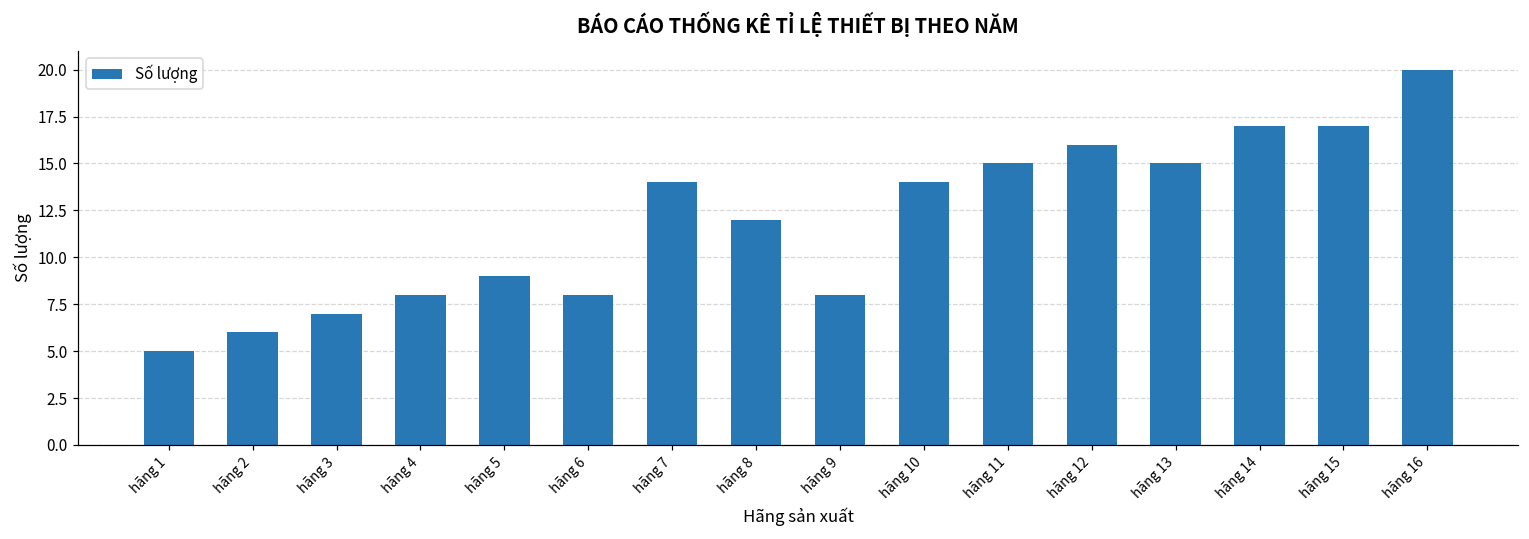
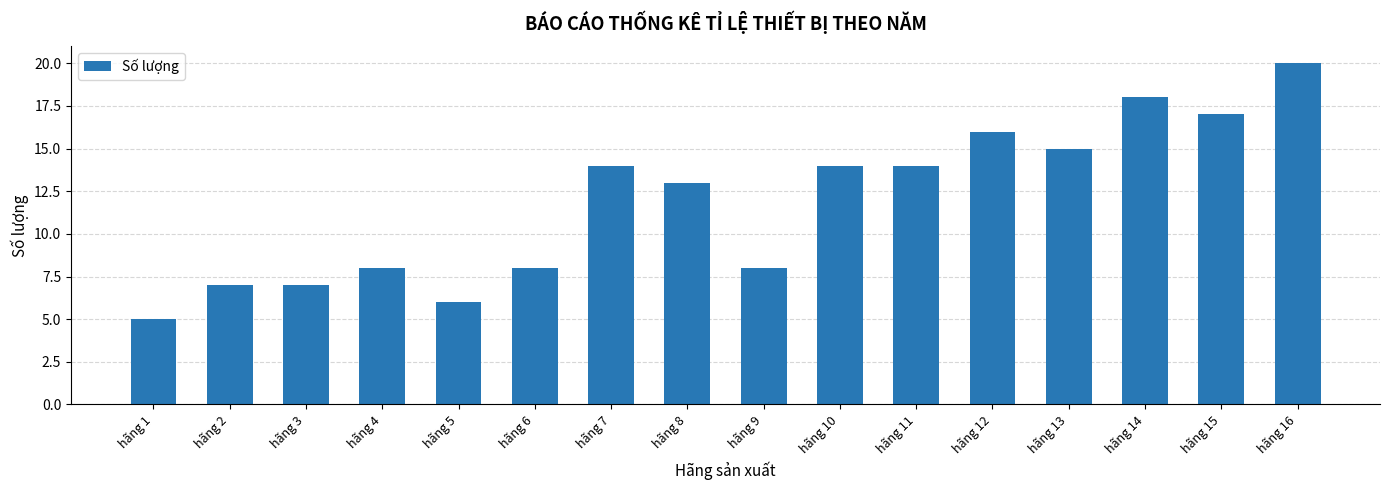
  {
    "hãng 1": 5,
-   "hãng 2": 6,
+   "hãng 2": 7,
    "hãng 3": 7,
    "hãng 4": 8,
-   "hãng 5": 9,
+   "hãng 5": 6,
    "hãng 6": 8,
    "hãng 7": 14,
-   "hãng 8": 12,
+   "hãng 8": 13,
    "hãng 9": 8,
    "hãng 10": 14,
-   "hãng 11": 15,
+   "hãng 11": 14,
    "hãng 12": 16,
    "hãng 13": 15,
-   "hãng 14": 17,
+   "hãng 14": 18,
    "hãng 15": 17,
    "hãng 16": 20
  }
